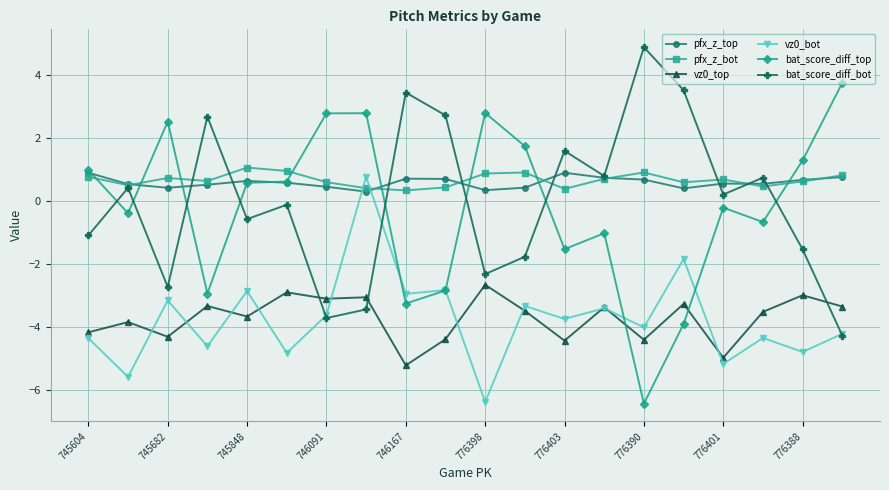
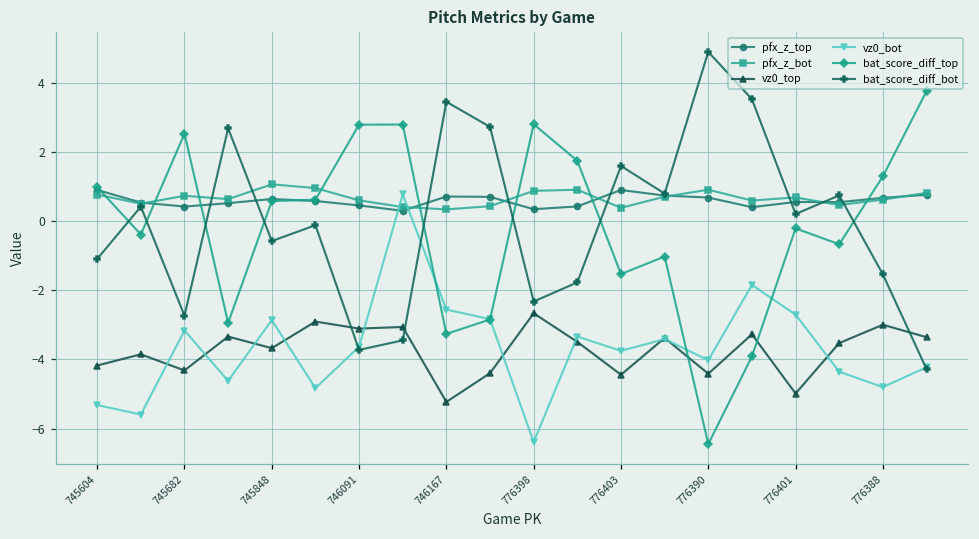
  {
    "vz0_bot": {
-     "745604": -4.4,
+     "745604": -5.3,
      "745682": -3.2,
      "745848": -2.9,
      "746091": -3.6,
-     "746167": -3.0,
+     "746167": -2.6,
      "776398": -6.4,
      "776403": -3.8,
      "776390": -4.0,
-     "776401": -5.2,
+     "776401": -2.7,
      "776388": -4.8
    }
  }
